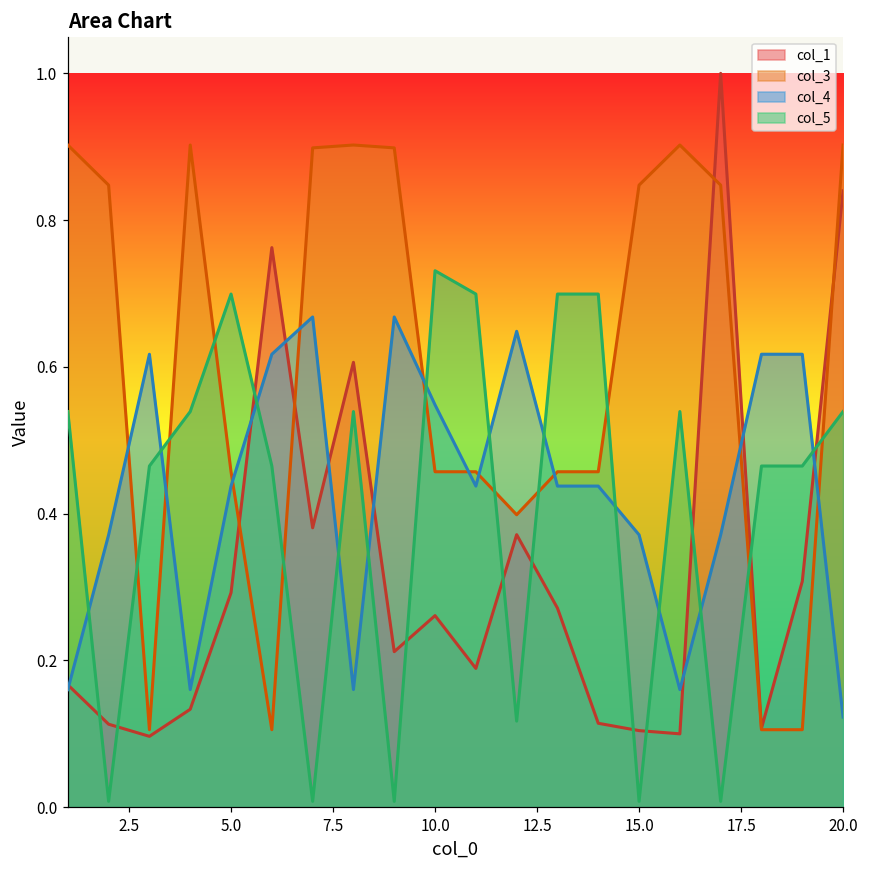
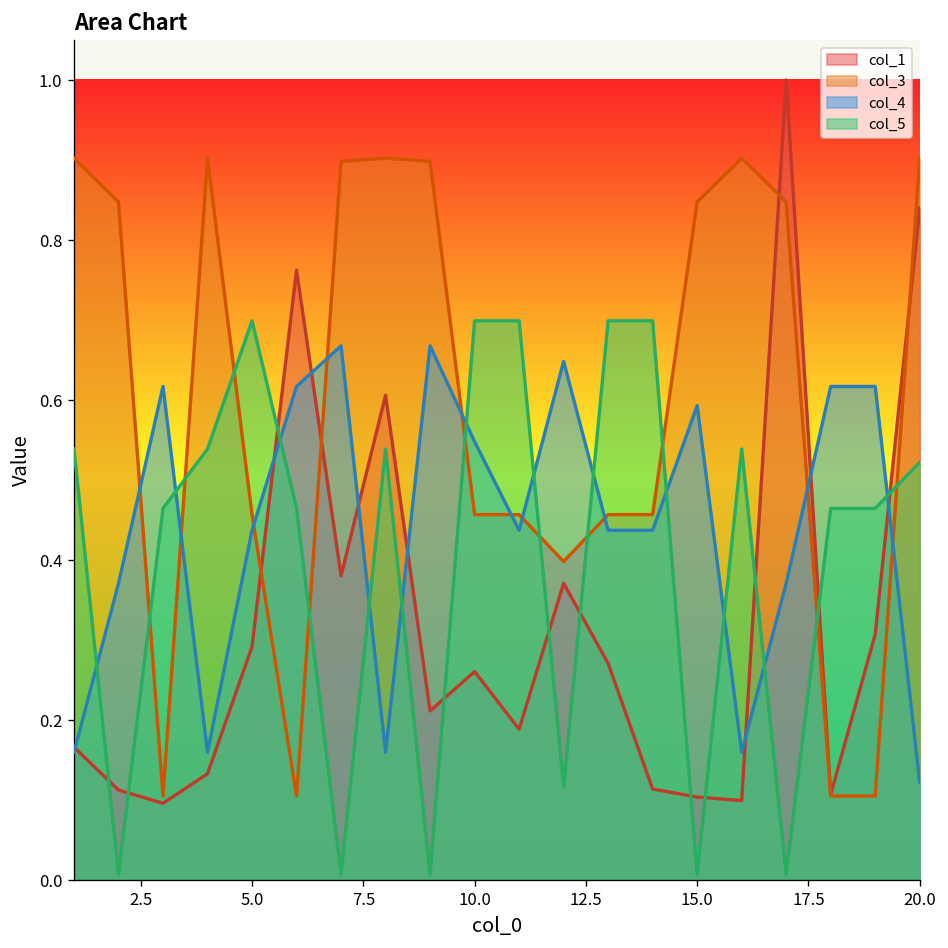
  {
    "col_4": {
      "5.0": 0.44,
      "10.0": 0.55,
-     "15.0": 0.37,
+     "15.0": 0.59,
      "20.0": 0.12
    },
    "col_5": {
      "5.0": 0.70,
-     "10.0": 0.73,
+     "10.0": 0.70,
      "15.0": 0.01,
-     "20.0": 0.54
+     "20.0": 0.52
    }
  }
